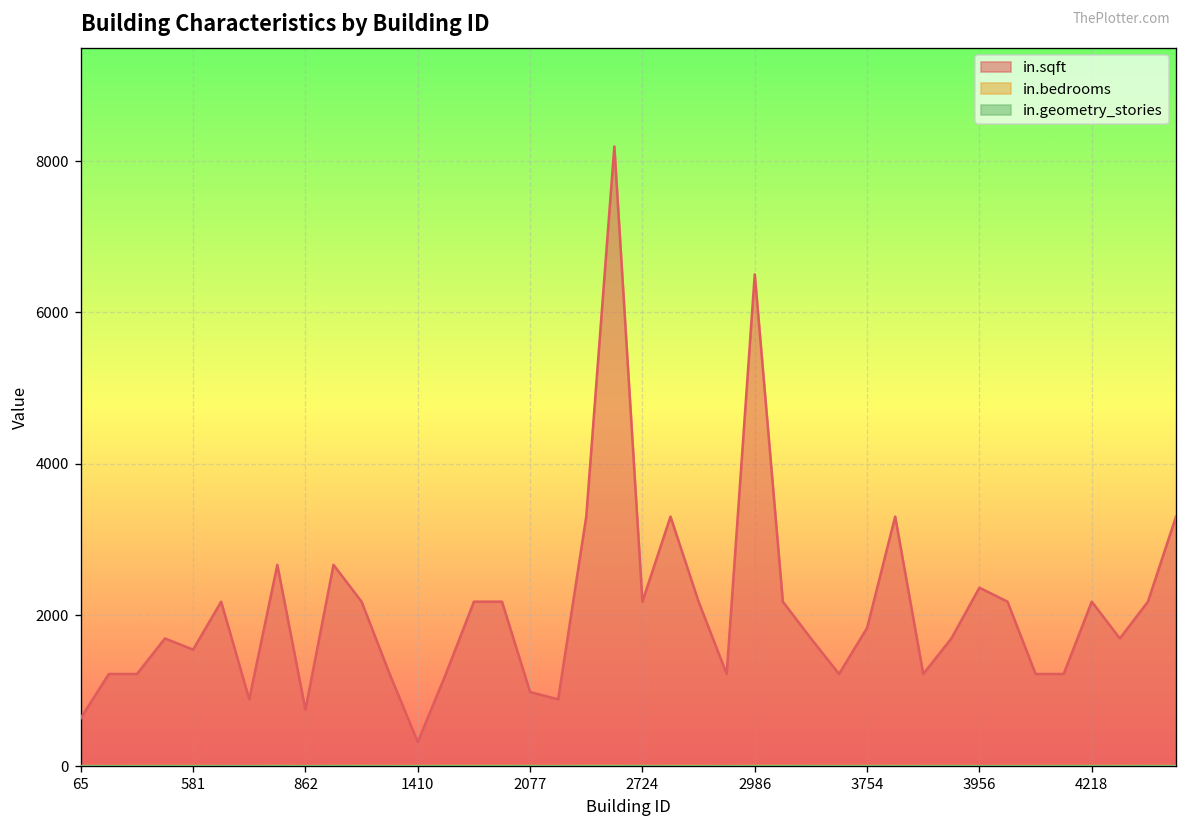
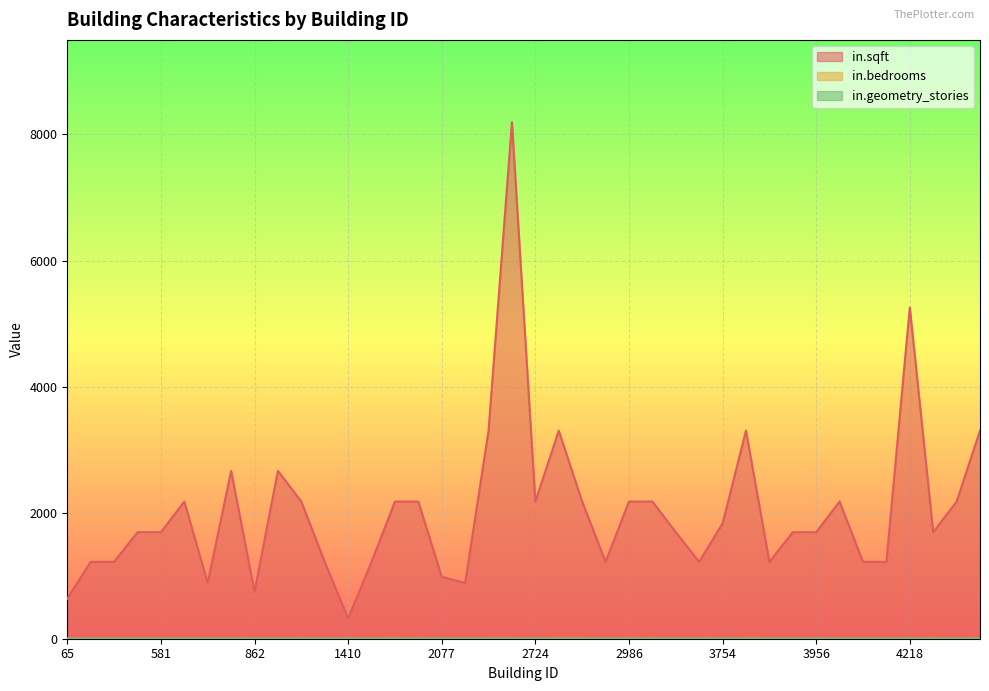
  {
    "in.sqft": {
      "65": 600,
-     "581": 1500,
+     "581": 1700,
      "862": 700,
      "1410": 300,
      "2077": 1000,
      "2724": 2200,
-     "2986": 6500,
+     "2986": 2200,
      "3754": 1800,
-     "3956": 2400,
-     "4218": 2200
+     "3956": 1700,
+     "4218": 5300
    }
  }
